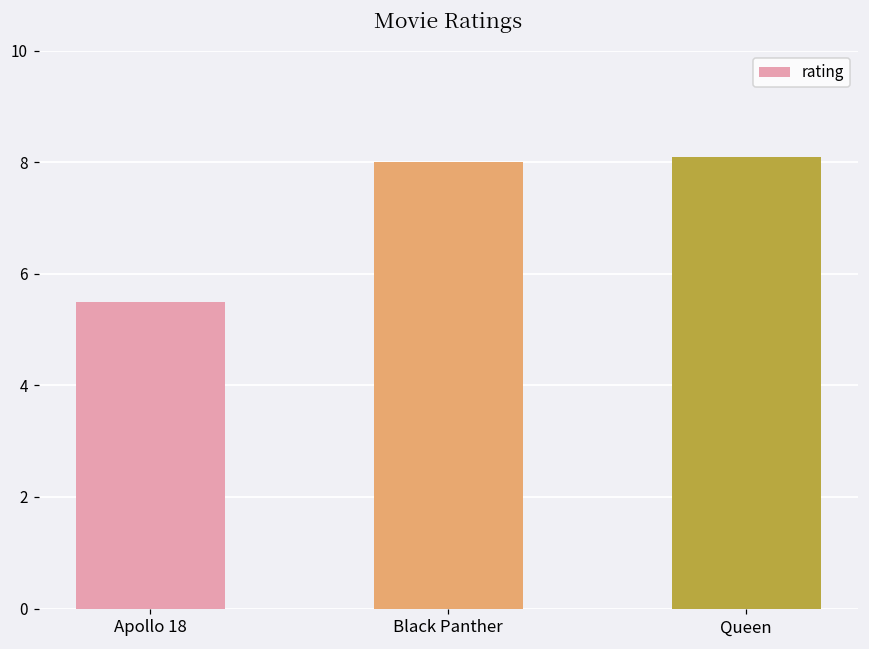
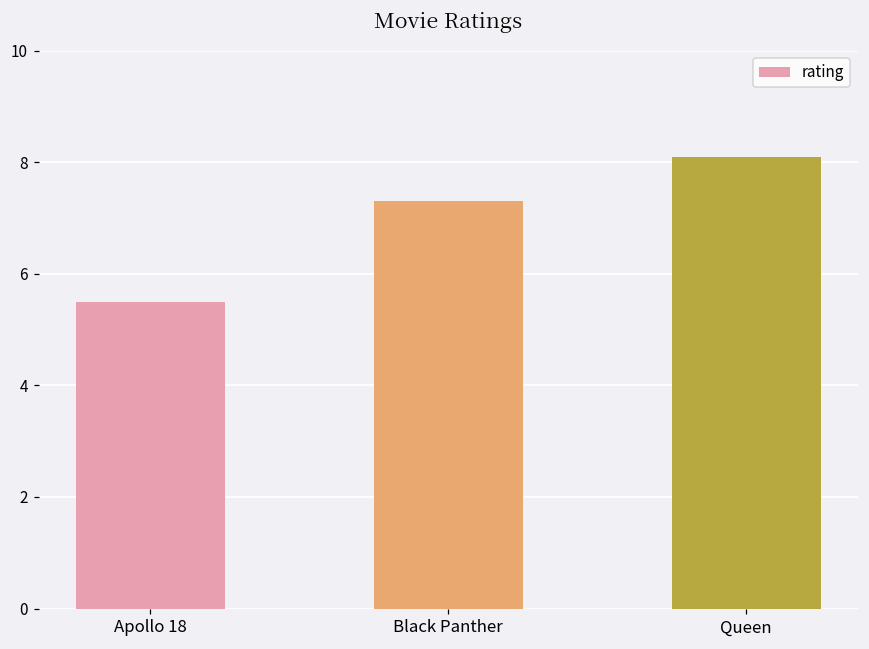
  {
    "Apollo 18": 5.5,
-   "Black Panther": 8.0,
+   "Black Panther": 7.3,
    "Queen": 8.1
  }
